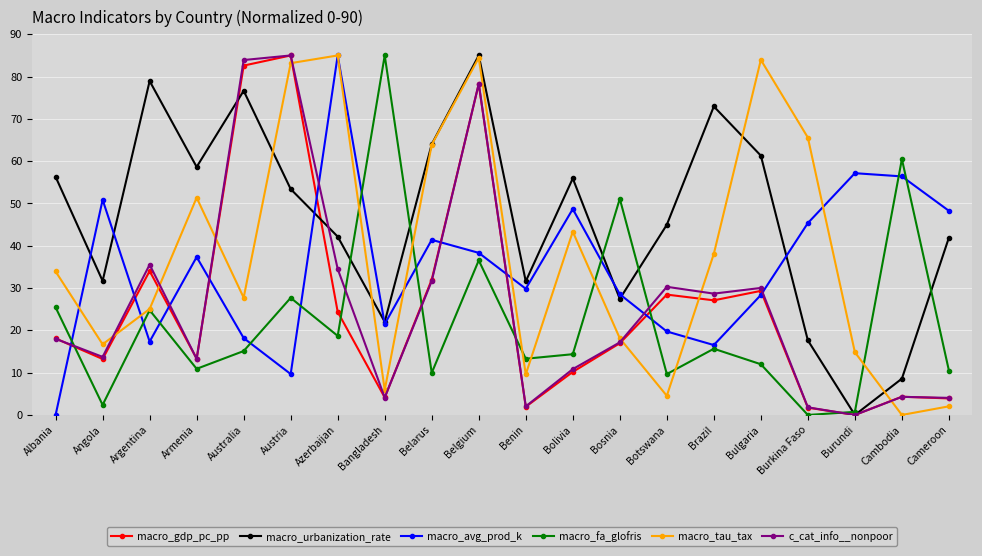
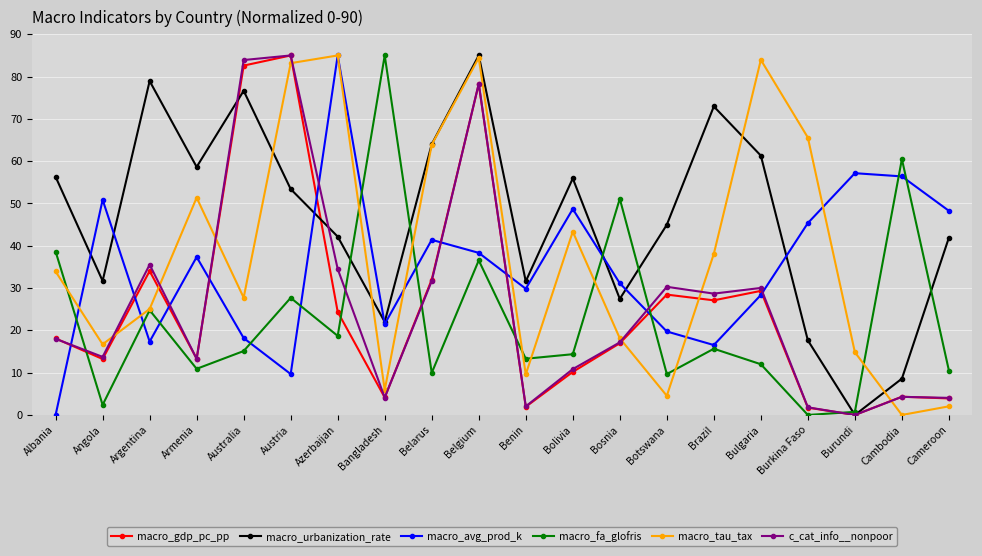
  {
    "macro_gdp_pc_pp": {
      "Argentina": 34,
      "Australia": 83,
      "Azerbaijan": 24,
      "Bolivia": 10,
      "Botswana": 28,
      "Brazil": 27,
      "Bulgaria": 29
    },
    "macro_urbanization_rate": {
      "Albania": 56,
      "Angola": 32,
      "Argentina": 79,
      "Armenia": 59,
      "Australia": 77,
      "Austria": 53,
      "Azerbaijan": 42,
      "Benin": 32,
      "Bolivia": 56,
      "Bosnia": 27,
      "Botswana": 45,
      "Brazil": 73,
      "Bulgaria": 61,
      "Burkina Faso": 18,
      "Cambodia": 9,
      "Cameroon": 42
    },
    "macro_avg_prod_k": {
      "Albania": 0,
      "Angola": 51,
      "Argentina": 17,
      "Armenia": 37,
      "Australia": 18,
      "Austria": 10,
      "Belarus": 41,
      "Belgium": 38,
      "Benin": 30,
      "Bolivia": 49,
-     "Bosnia": 29,
+     "Bosnia": 31,
      "Botswana": 20,
      "Brazil": 17,
      "Bulgaria": 28,
      "Burkina Faso": 45,
      "Burundi": 57,
      "Cambodia": 56,
      "Cameroon": 48
    },
    "macro_fa_glofris": {
-     "Albania": 25,
+     "Albania": 39,
      "Angola": 2,
      "Armenia": 11,
      "Australia": 15,
      "Austria": 28,
      "Azerbaijan": 19,
      "Bangladesh": 85,
      "Belarus": 10,
      "Belgium": 37,
      "Benin": 13,
      "Bolivia": 14,
      "Bosnia": 51,
      "Botswana": 10,
      "Brazil": 16,
      "Bulgaria": 12,
      "Burkina Faso": 0,
      "Burundi": 1,
      "Cambodia": 60,
      "Cameroon": 11
    },
    "macro_tau_tax": {
      "Albania": 34,
      "Angola": 17,
      "Armenia": 51,
      "Australia": 28,
      "Austria": 83,
      "Bangladesh": 6,
      "Benin": 10,
      "Bolivia": 43,
      "Bosnia": 18,
      "Botswana": 5,
      "Brazil": 38,
      "Bulgaria": 84,
      "Burkina Faso": 66,
      "Burundi": 15,
      "Cambodia": 0,
      "Cameroon": 2
    },
    "c_cat_info__nonpoor": {
      "Argentina": 36,
      "Australia": 84,
      "Azerbaijan": 35,
      "Bolivia": 11,
      "Botswana": 30,
      "Brazil": 29,
      "Bulgaria": 30
    }
  }
